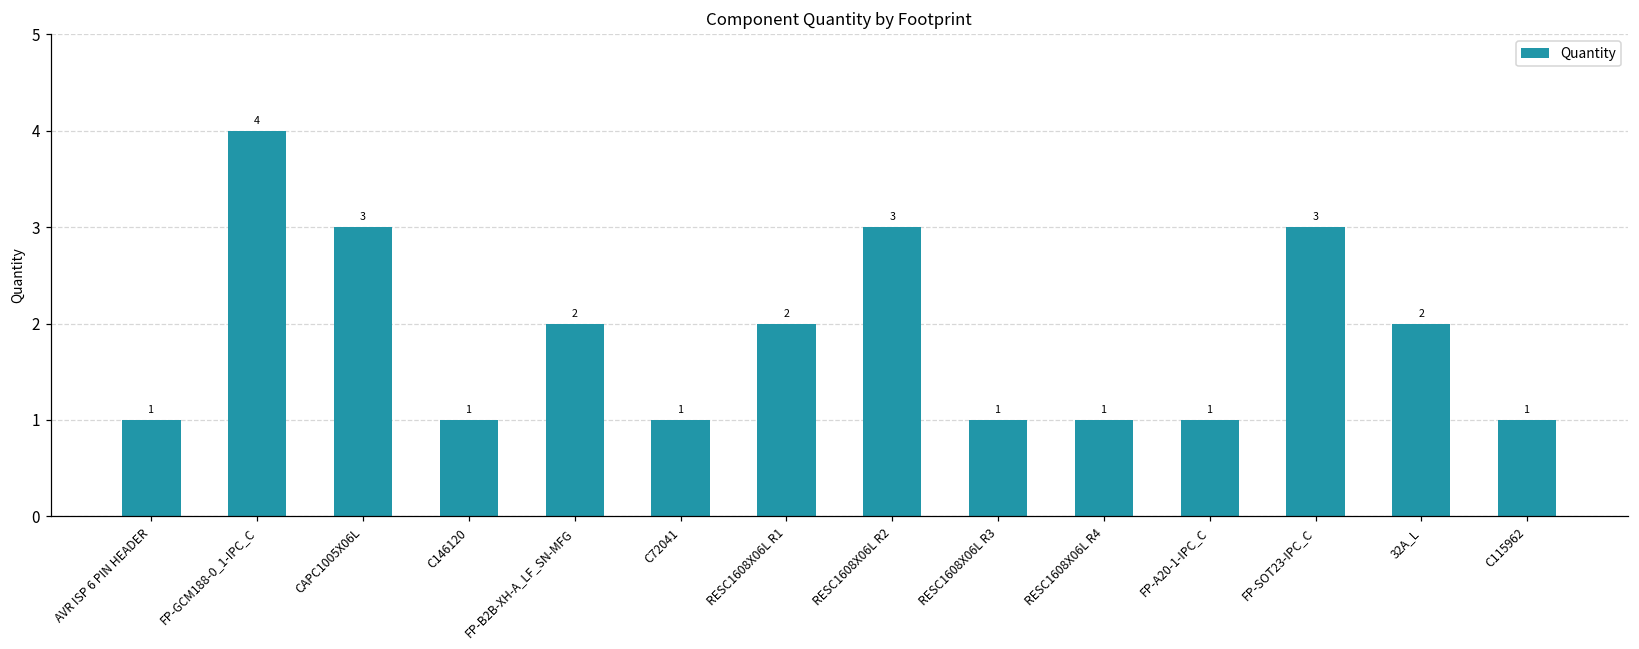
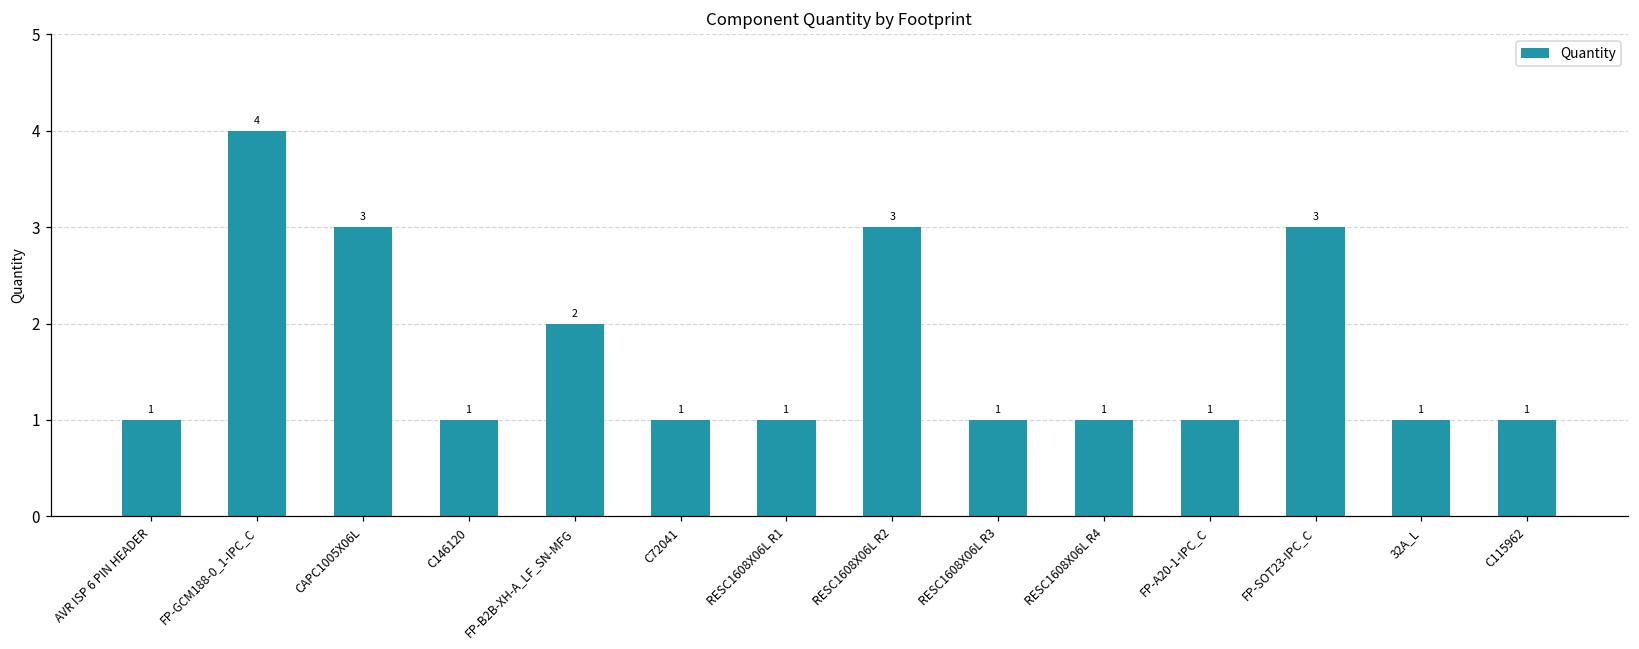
  {
    "AVR ISP 6 PIN HEADER": 1,
    "FP-GCM188-0_1-IPC_C": 4,
    "CAPC1005X06L": 3,
    "C146120": 1,
    "FP-B2B-XH-A_LF_SN-MFG": 2,
    "C72041": 1,
-   "RESC1608X06L R1": 2,
+   "RESC1608X06L R1": 1,
    "RESC1608X06L R2": 3,
    "RESC1608X06L R3": 1,
    "RESC1608X06L R4": 1,
    "FP-A20-1-IPC_C": 1,
    "FP-SOT23-IPC_C": 3,
-   "32A_L": 2,
+   "32A_L": 1,
    "C115962": 1
  }
